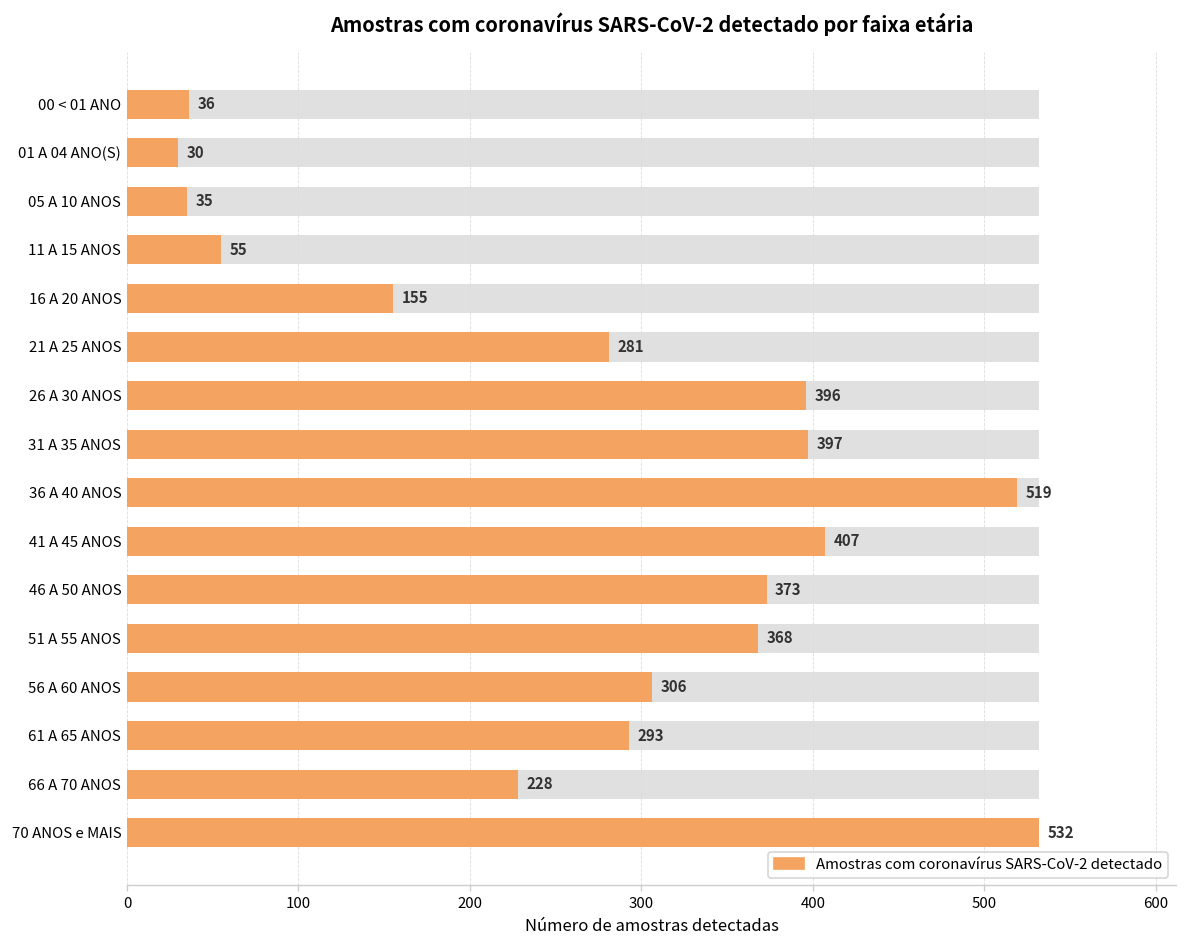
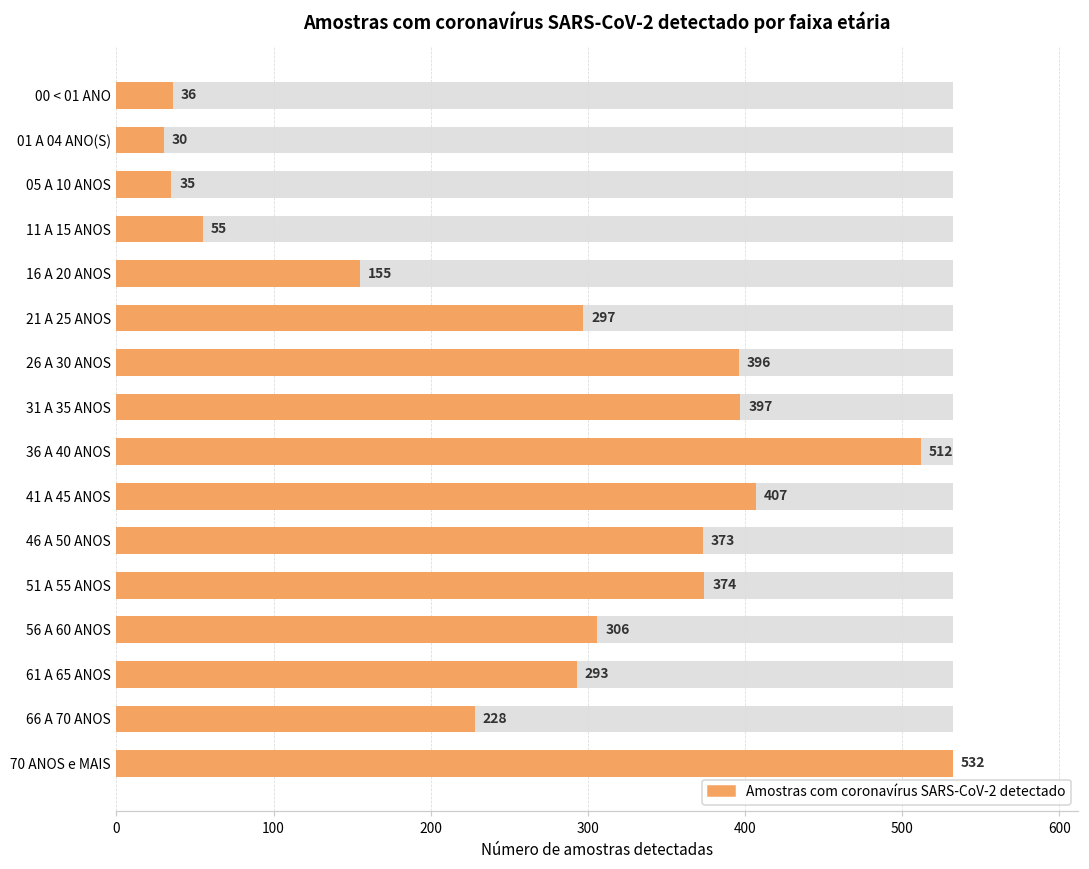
  {
    "Amostras com coronavírus SARS-CoV-2 detectado": {
-     "21 A 25 ANOS": 281,
-     "36 A 40 ANOS": 519,
-     "51 A 55 ANOS": 368,
+     "21 A 25 ANOS": 297,
+     "36 A 40 ANOS": 512,
+     "51 A 55 ANOS": 374,
      "70 ANOS e MAIS": 532
    }
  }
